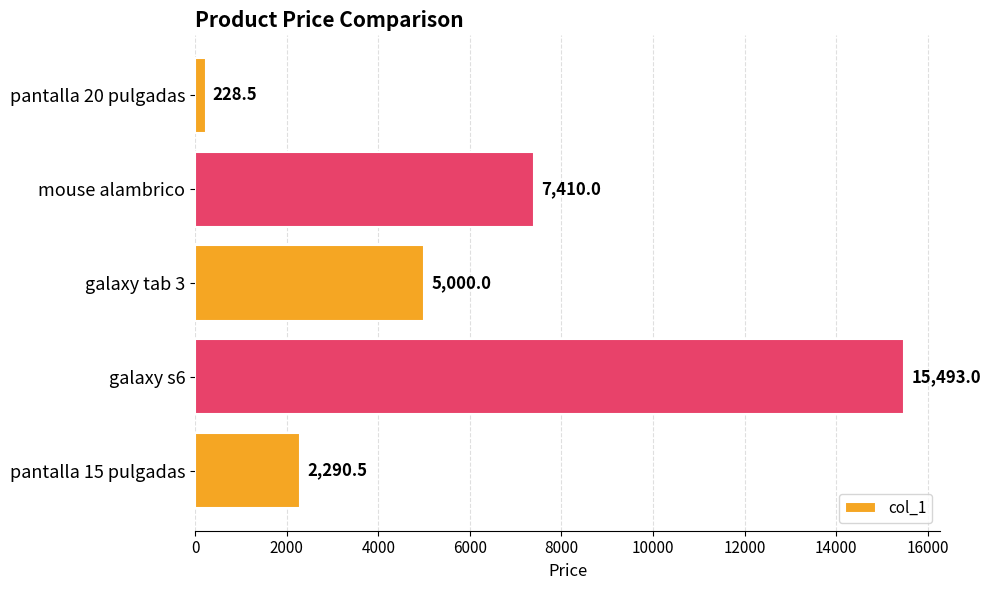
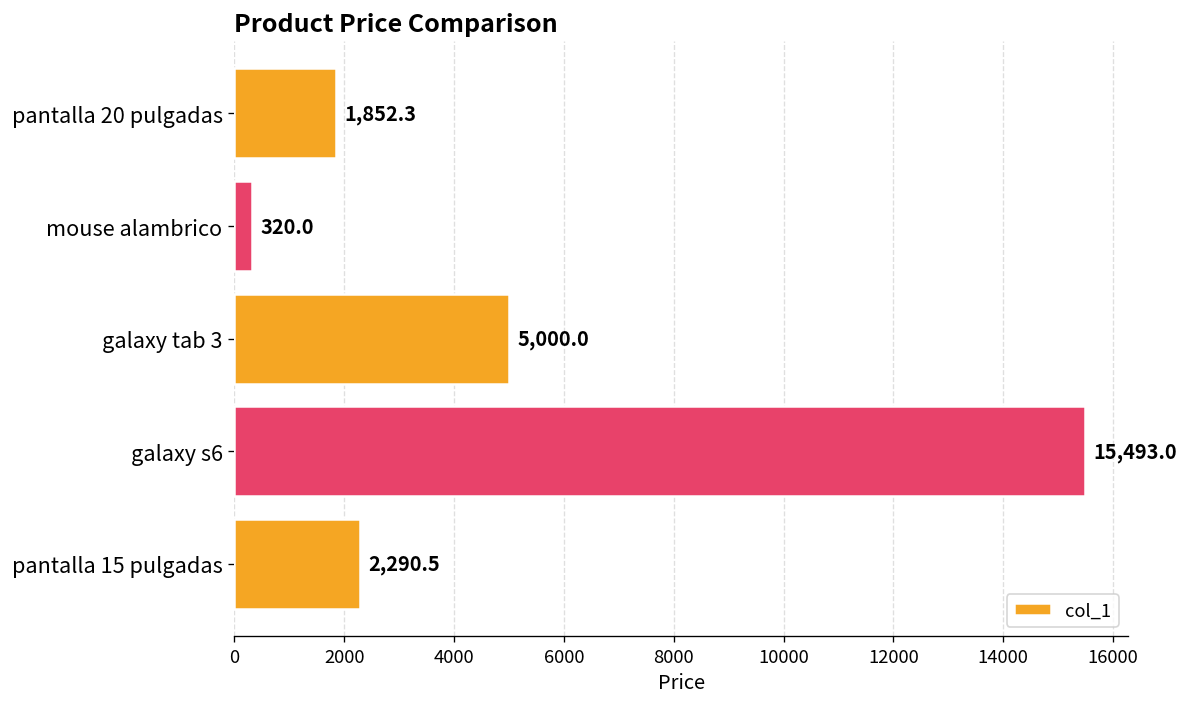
  {
-   "pantalla 20 pulgadas": "228.5",
-   "mouse alambrico": "7,410.0",
+   "pantalla 20 pulgadas": "1,852.3",
+   "mouse alambrico": "320.0",
    "galaxy tab 3": "5,000.0",
    "galaxy s6": "15,493.0",
    "pantalla 15 pulgadas": "2,290.5"
  }
